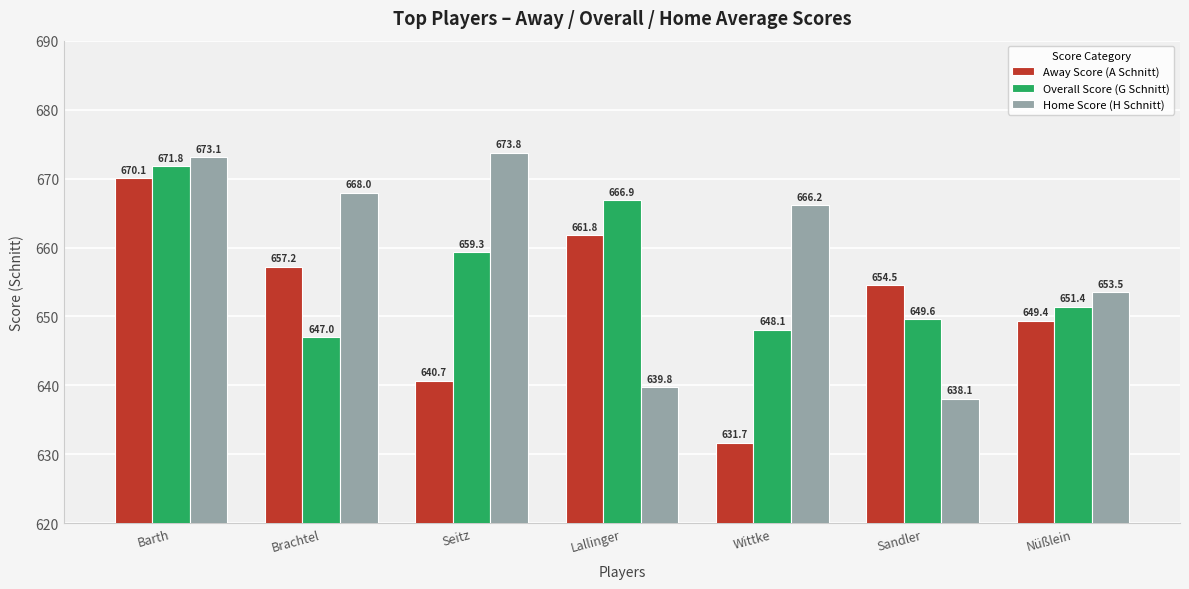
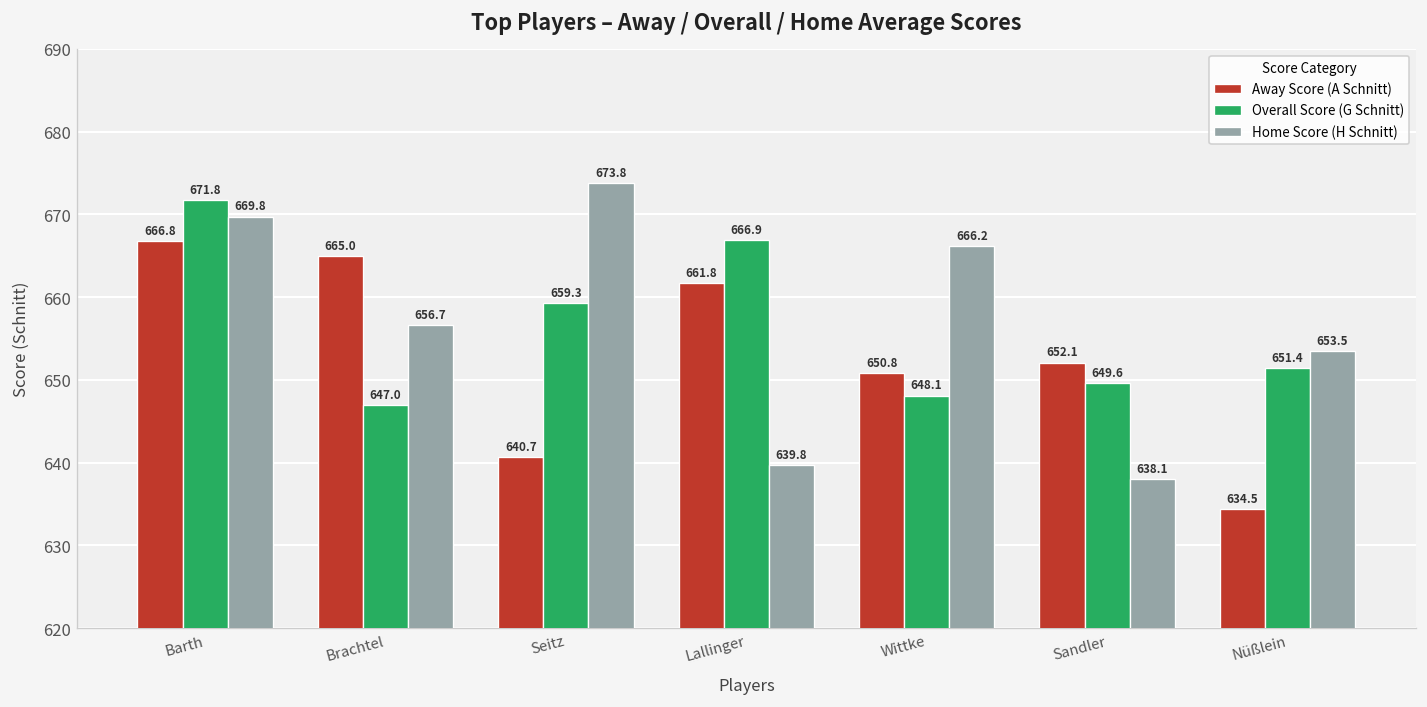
  {
    "Away Score (A Schnitt)": {
-     "Barth": 670.1,
-     "Brachtel": 657.2,
+     "Barth": 666.8,
+     "Brachtel": 665.0,
      "Seitz": 640.7,
      "Lallinger": 661.8,
-     "Wittke": 631.7,
-     "Sandler": 654.5,
-     "Nüßlein": 649.4
+     "Wittke": 650.8,
+     "Sandler": 652.1,
+     "Nüßlein": 634.5
    },
    "Overall Score (G Schnitt)": {
      "Barth": 671.8,
      "Brachtel": 647.0,
      "Seitz": 659.3,
      "Lallinger": 666.9,
      "Wittke": 648.1,
      "Sandler": 649.6,
      "Nüßlein": 651.4
    },
    "Home Score (H Schnitt)": {
-     "Barth": 673.1,
-     "Brachtel": 668.0,
+     "Barth": 669.8,
+     "Brachtel": 656.7,
      "Seitz": 673.8,
      "Lallinger": 639.8,
      "Wittke": 666.2,
      "Sandler": 638.1,
      "Nüßlein": 653.5
    }
  }
